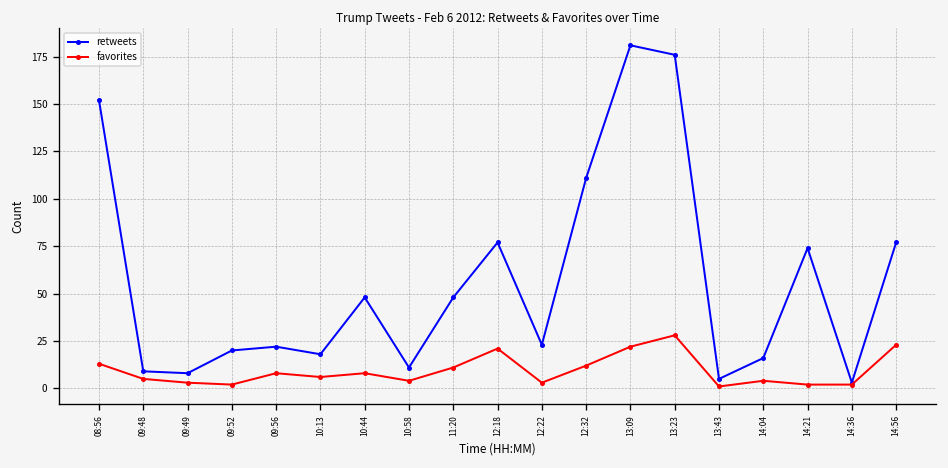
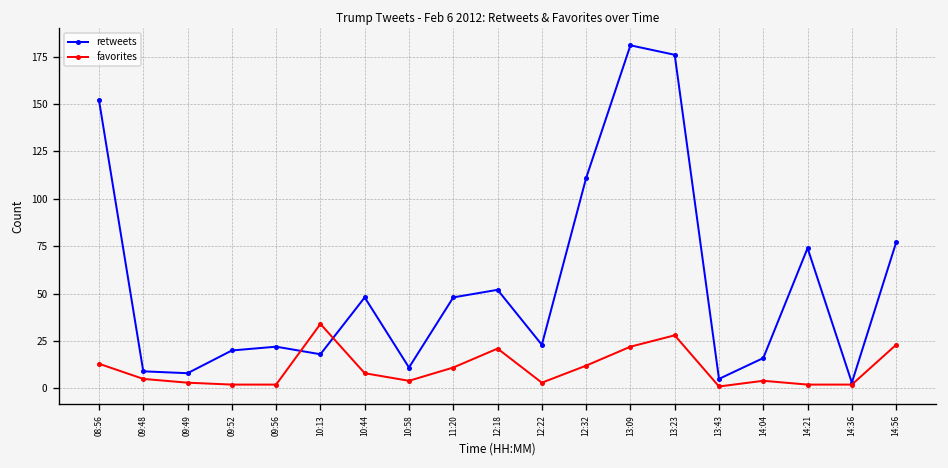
  {
    "retweets": {
      "08:56": 152,
      "09:48": 9,
      "09:49": 8,
      "09:52": 20,
      "09:56": 22,
      "10:13": 18,
      "10:44": 48,
      "10:58": 11,
      "11:20": 48,
-     "12:18": 77,
+     "12:18": 52,
      "12:22": 23,
      "12:32": 111,
      "13:09": 181,
      "13:23": 176,
      "13:43": 5,
      "14:04": 16,
      "14:21": 74,
      "14:56": 77
    },
    "favorites": {
      "08:56": 13,
      "09:48": 5,
      "09:49": 3,
      "09:52": 2,
-     "09:56": 8,
-     "10:13": 6,
+     "09:56": 2,
+     "10:13": 34,
      "10:44": 8,
      "10:58": 4,
      "11:20": 11,
      "12:18": 21,
      "12:22": 3,
      "12:32": 12,
      "13:09": 22,
      "13:23": 28,
      "13:43": 1,
      "14:04": 4,
      "14:21": 2,
      "14:56": 23
    }
  }
